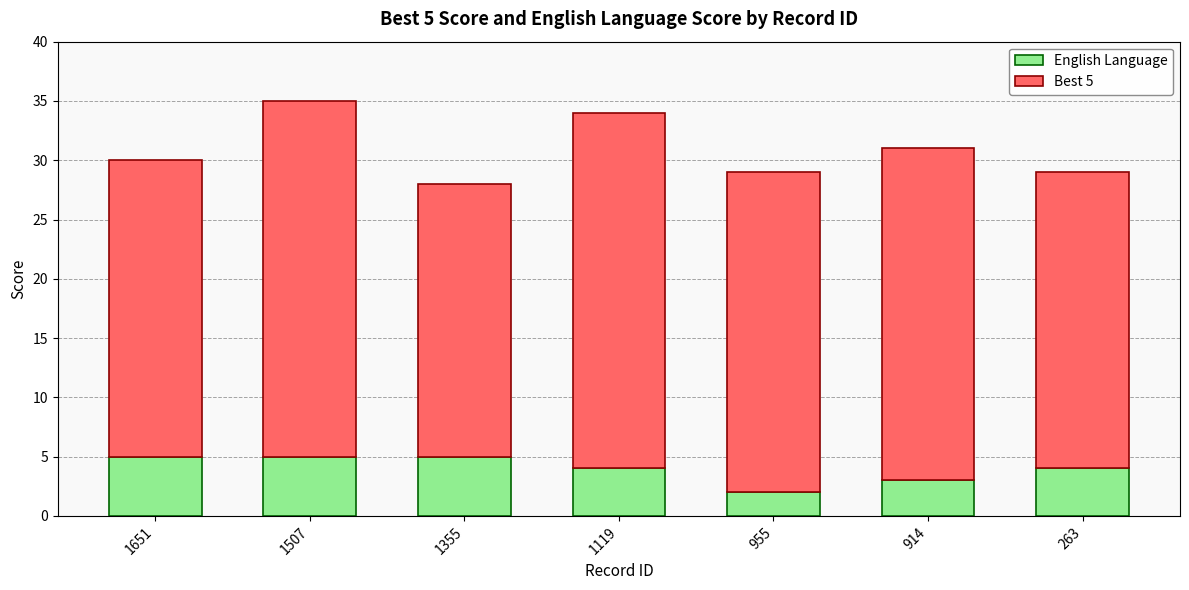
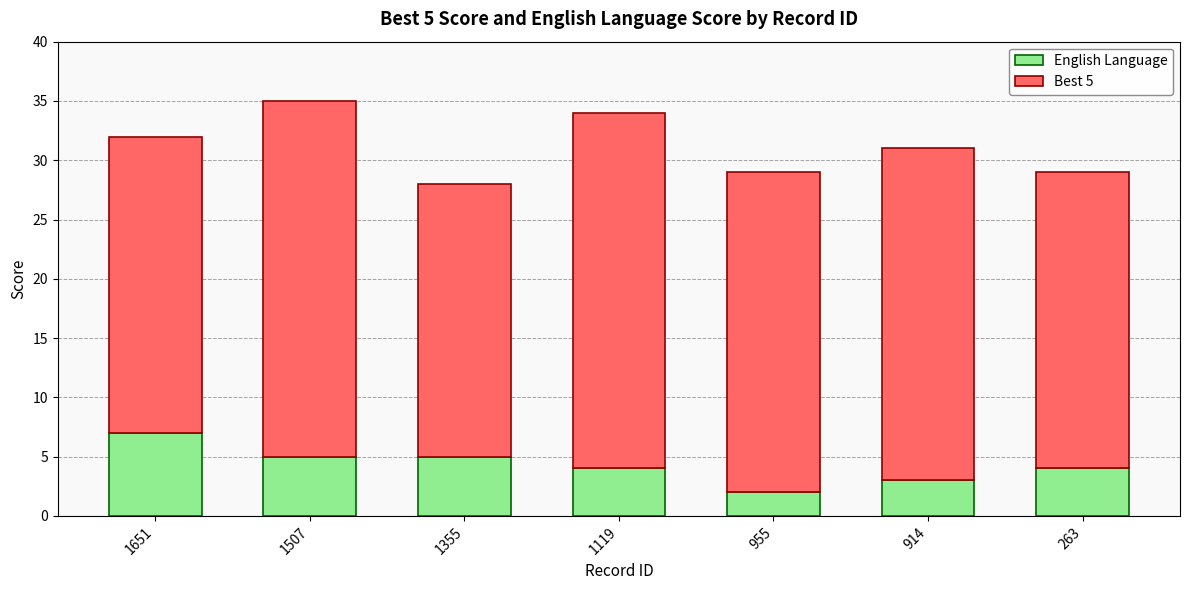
  {
    "English Language": {
-     "1651": 5,
+     "1651": 7,
      "1507": 5,
      "1355": 5,
      "1119": 4,
      "955": 2,
      "914": 3,
      "263": 4
    },
    "Best 5": {
      "1651": 25,
      "1507": 30,
      "1355": 23,
      "1119": 30,
      "955": 27,
      "914": 28,
      "263": 25
    }
  }
